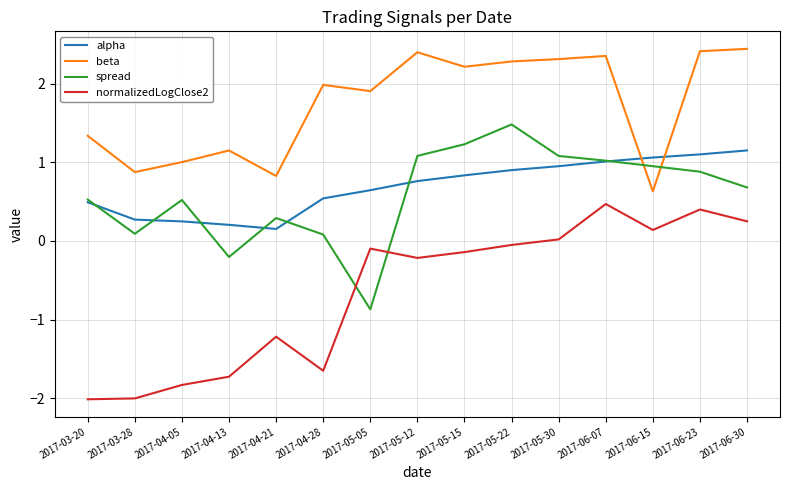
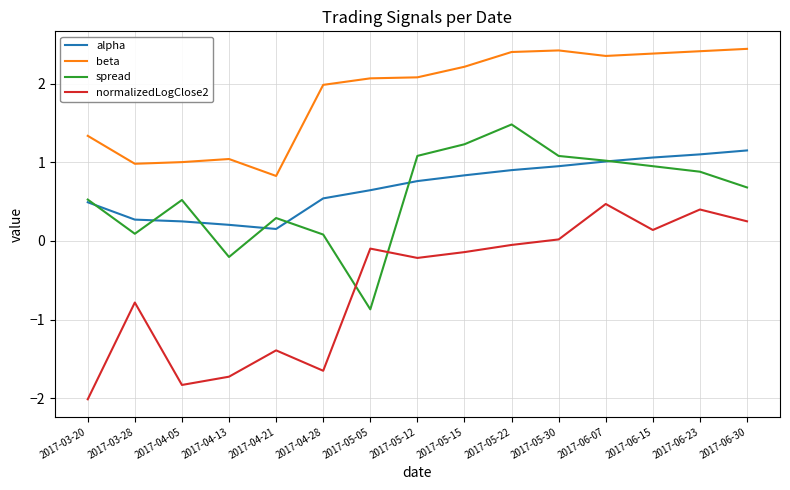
  {
    "alpha": {
      "2017-03-20": 0.5,
      "2017-03-28": 0.3,
      "2017-04-05": 0.2,
      "2017-04-13": 0.2,
      "2017-04-21": 0.2,
      "2017-04-28": 0.5,
      "2017-05-05": 0.6,
      "2017-05-12": 0.8,
      "2017-05-15": 0.8,
      "2017-05-22": 0.9,
      "2017-05-30": 1.0,
      "2017-06-15": 1.1,
      "2017-06-23": 1.1,
      "2017-06-30": 1.2
    },
    "beta": {
      "2017-03-20": 1.3,
-     "2017-03-28": 0.9,
+     "2017-03-28": 1.0,
      "2017-04-05": 1.0,
-     "2017-04-13": 1.1,
+     "2017-04-13": 1.0,
      "2017-04-21": 0.8,
      "2017-04-28": 2.0,
-     "2017-05-05": 1.9,
-     "2017-05-12": 2.4,
+     "2017-05-05": 2.1,
+     "2017-05-12": 2.1,
      "2017-05-15": 2.2,
-     "2017-05-22": 2.3,
-     "2017-05-30": 2.3,
+     "2017-05-22": 2.4,
+     "2017-05-30": 2.4,
      "2017-06-07": 2.4,
-     "2017-06-15": 0.6,
+     "2017-06-15": 2.4,
      "2017-06-23": 2.4,
      "2017-06-30": 2.4
    },
    "spread": {
      "2017-03-20": 0.5,
      "2017-03-28": 0.1,
      "2017-04-05": 0.5,
      "2017-04-13": -0.2,
      "2017-04-21": 0.3,
      "2017-04-28": 0.1,
      "2017-05-05": -0.9,
      "2017-05-12": 1.1,
      "2017-05-15": 1.2,
      "2017-05-22": 1.5,
      "2017-05-30": 1.1,
      "2017-06-15": 1.0,
      "2017-06-23": 0.9,
      "2017-06-30": 0.7
    },
    "normalizedLogClose2": {
      "2017-03-20": -2.0,
-     "2017-03-28": -2.0,
+     "2017-03-28": -0.8,
      "2017-04-05": -1.8,
      "2017-04-13": -1.7,
-     "2017-04-21": -1.2,
+     "2017-04-21": -1.4,
      "2017-04-28": -1.6,
      "2017-05-05": -0.1,
      "2017-05-12": -0.2,
      "2017-05-15": -0.1,
      "2017-05-22": -0.1,
      "2017-05-30": 0.0,
      "2017-06-07": 0.5,
      "2017-06-15": 0.1,
      "2017-06-23": 0.4,
      "2017-06-30": 0.3
    }
  }
